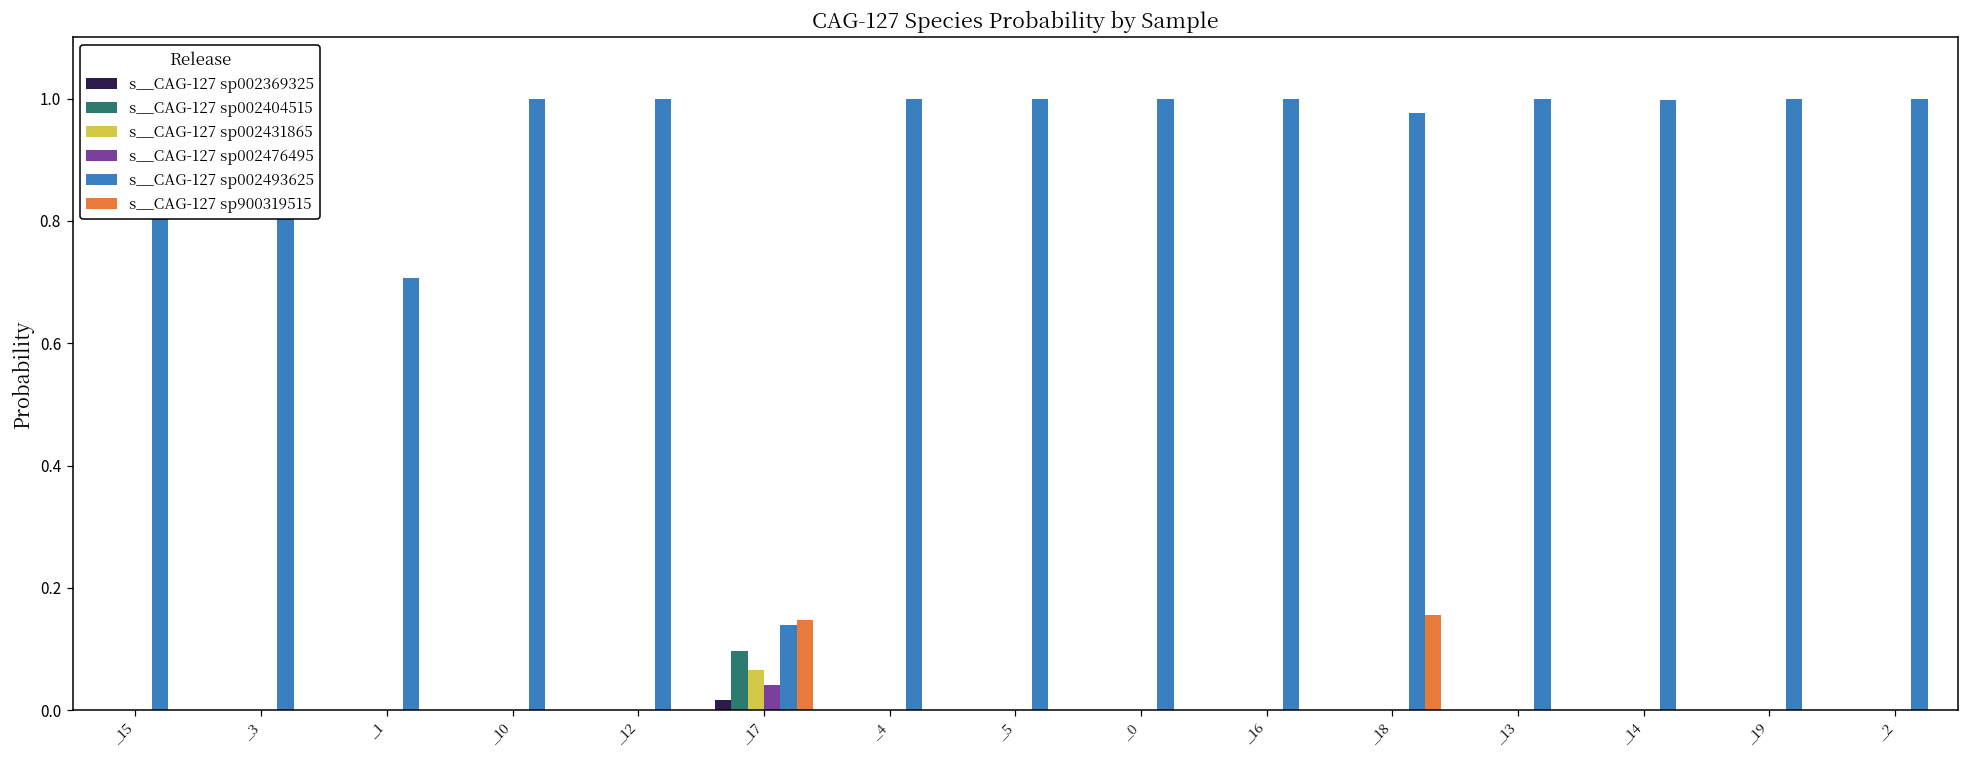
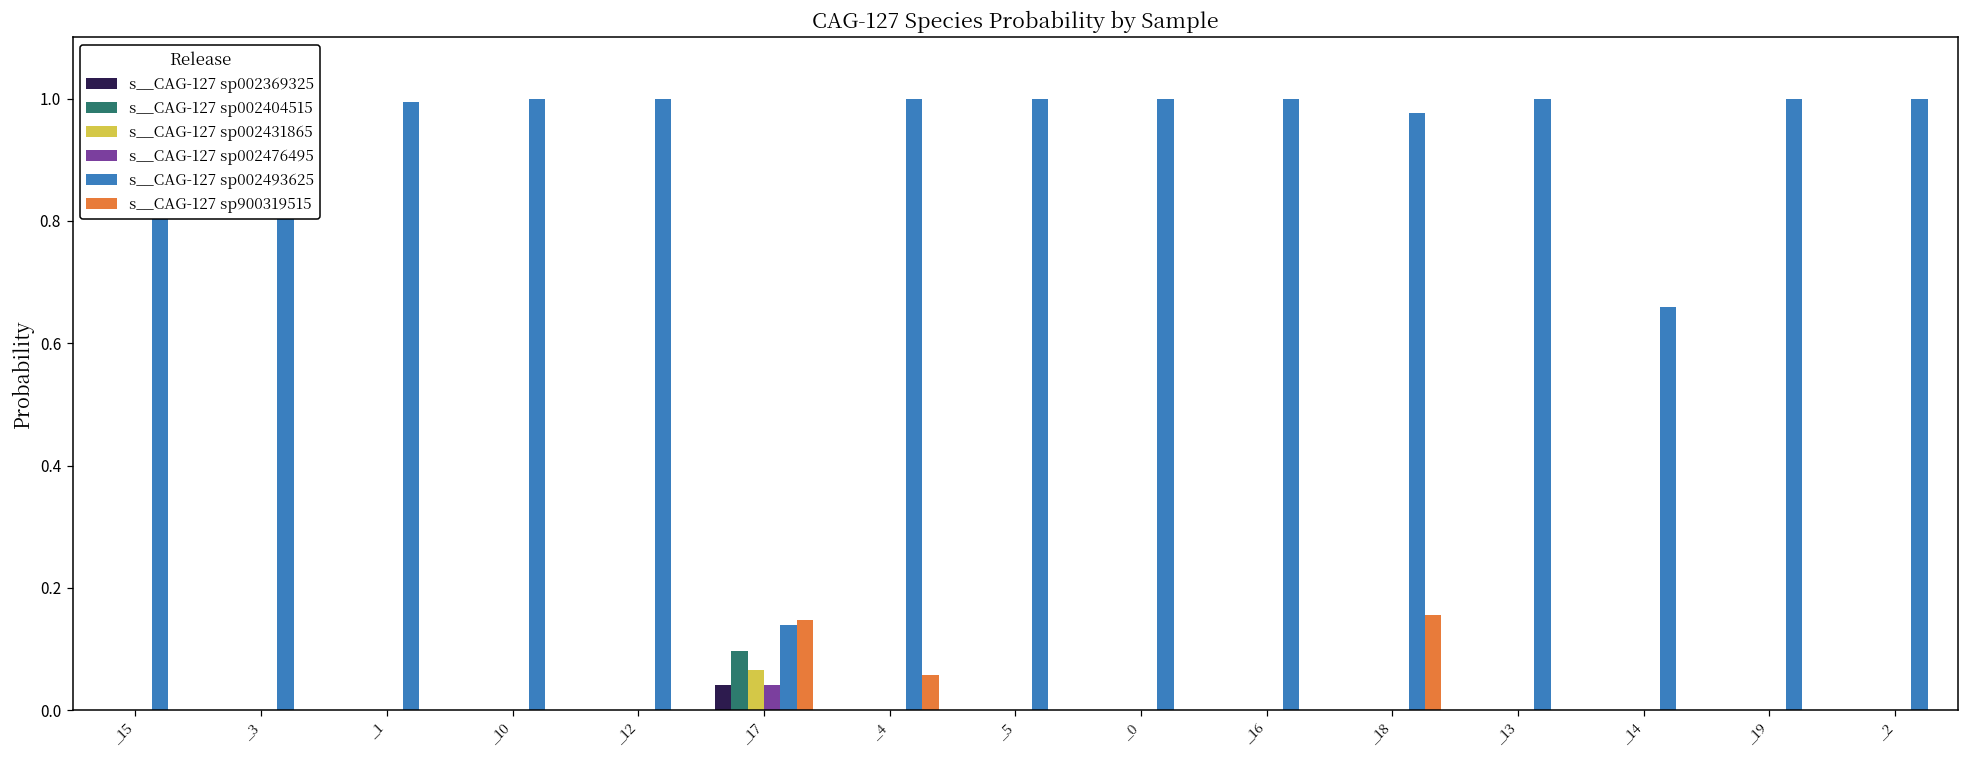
  {
    "s__CAG-127 sp002369325": {
-     "_17": 0.02
+     "_17": 0.04
    },
    "s__CAG-127 sp002404515": {
      "_17": 0.10
    },
    "s__CAG-127 sp002431865": {
      "_17": 0.07
    },
    "s__CAG-127 sp002476495": {
      "_17": 0.04
    },
    "s__CAG-127 sp002493625": {
-     "_1": 0.71,
+     "_1": 0.99,
      "_10": 1.00,
      "_12": 1.00,
      "_17": 0.14,
      "_4": 1.00,
      "_5": 1.00,
      "_0": 1.00,
      "_16": 1.00,
      "_18": 0.98,
      "_13": 1.00,
-     "_14": 1.00,
+     "_14": 0.66,
      "_19": 1.00,
      "_2": 1.00
    },
    "s__CAG-127 sp900319515": {
      "_17": 0.15,
-     "_4": 0.00,
+     "_4": 0.06,
      "_18": 0.16
    }
  }
